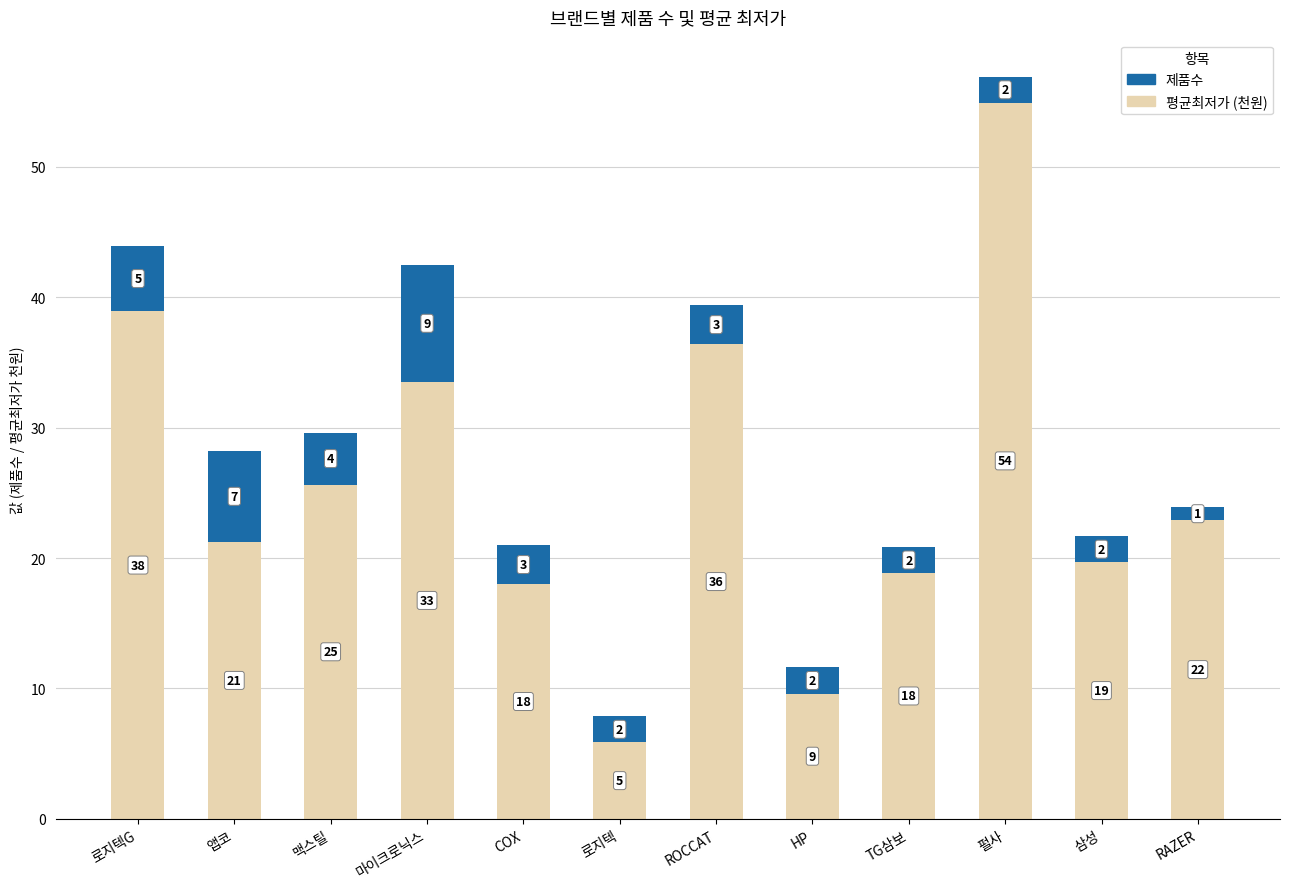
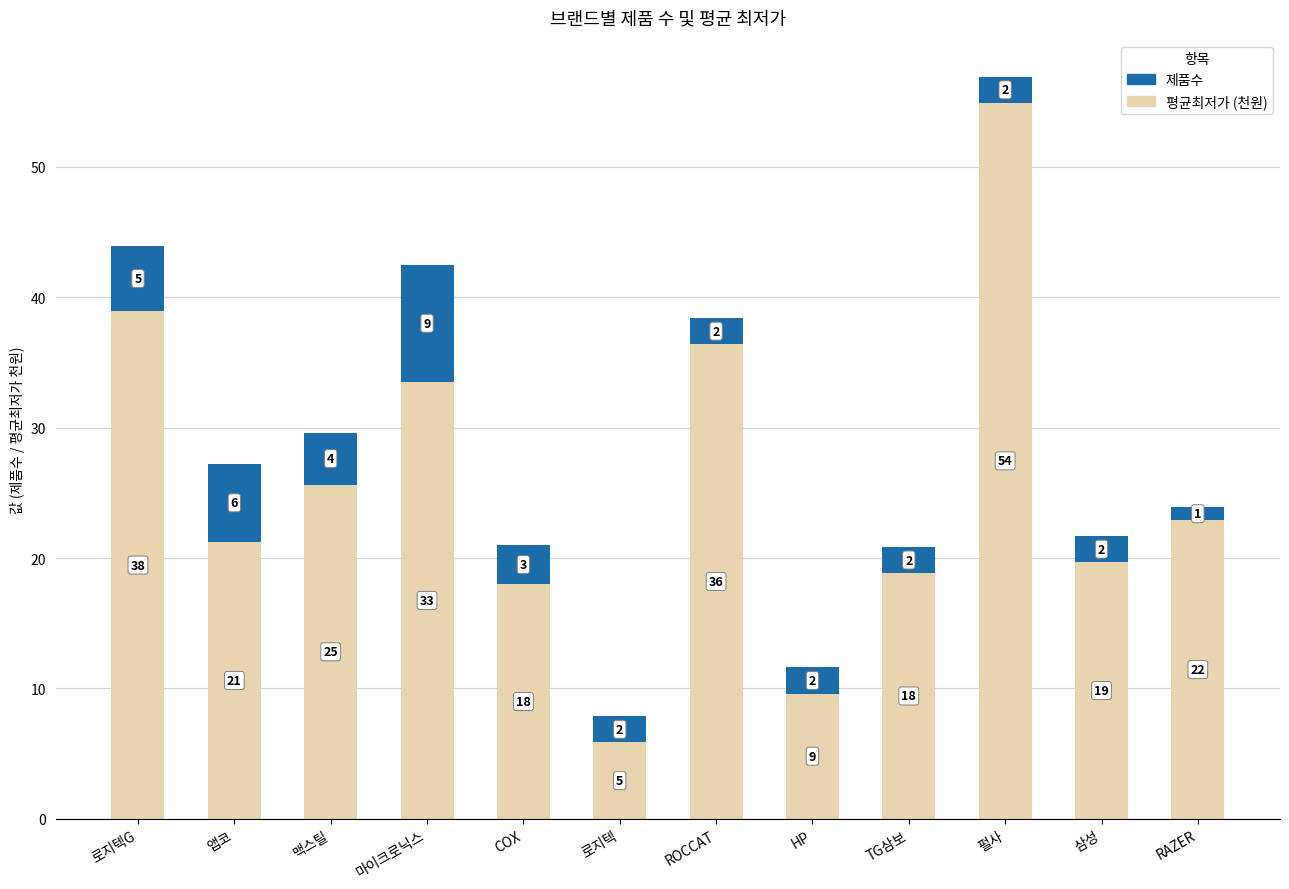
  {
    "제품수": {
-     "앱코": 7,
-     "ROCCAT": 3
+     "앱코": 6,
+     "ROCCAT": 2
    }
  }
